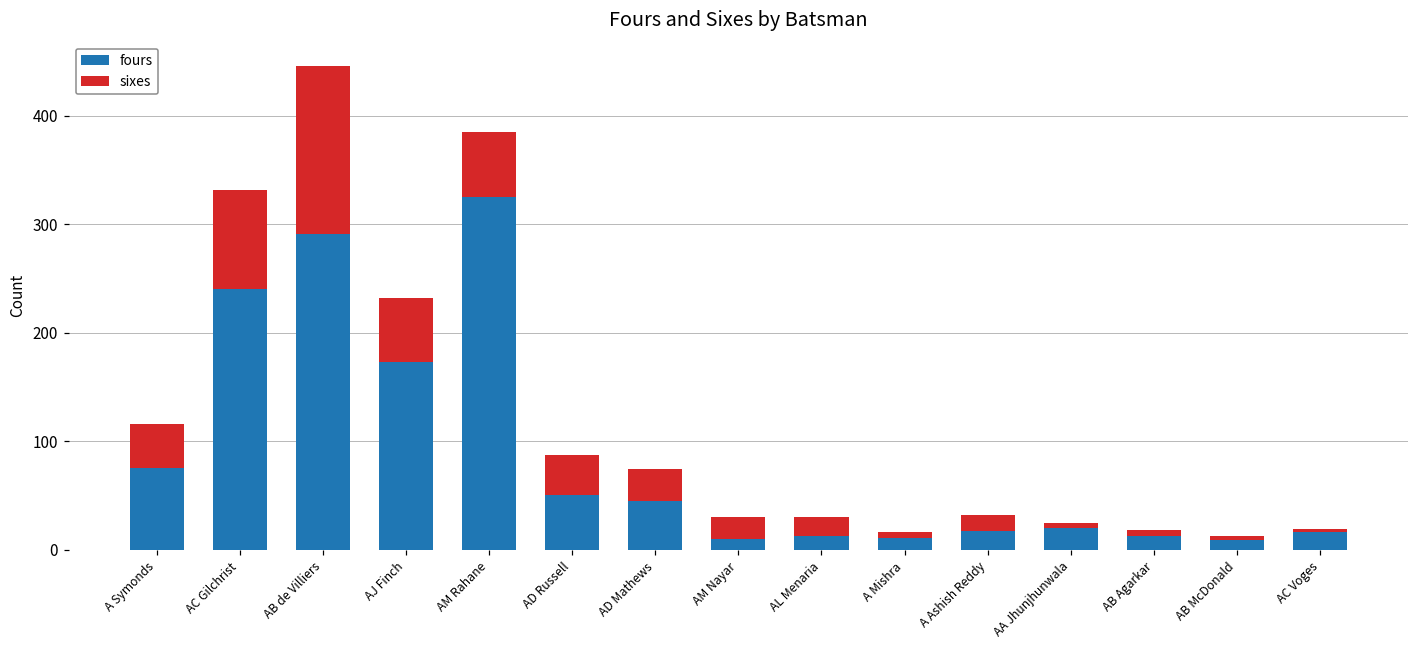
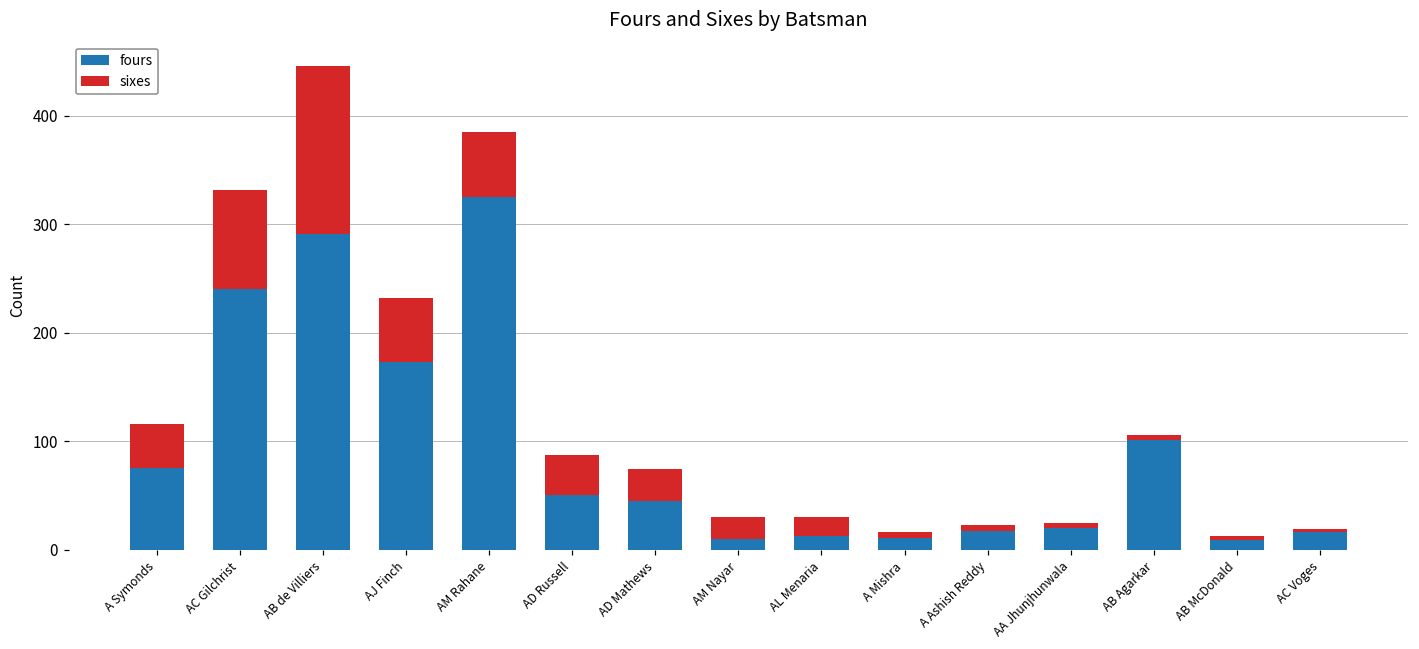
  {
    "fours": {
      "A Symonds": 80,
      "AC Gilchrist": 240,
      "AB de Villiers": 290,
      "AJ Finch": 170,
      "AM Rahane": 330,
      "AD Russell": 50,
      "AD Mathews": 50,
      "AM Nayar": 10,
      "AL Menaria": 10,
      "A Mishra": 10,
      "A Ashish Reddy": 20,
      "AA Jhunjhunwala": 20,
-     "AB Agarkar": 10,
+     "AB Agarkar": 100,
      "AB McDonald": 10,
      "AC Voges": 20
    },
    "sixes": {
      "A Symonds": 40,
      "AC Gilchrist": 90,
      "AB de Villiers": 160,
      "AJ Finch": 60,
      "AM Rahane": 60,
      "AD Russell": 40,
      "AD Mathews": 30,
      "AM Nayar": 20,
      "AL Menaria": 20,
      "A Mishra": 10,
-     "A Ashish Reddy": 20,
+     "A Ashish Reddy": 10,
      "AA Jhunjhunwala": 10,
      "AB Agarkar": 10,
      "AB McDonald": 0,
      "AC Voges": 0
    }
  }
